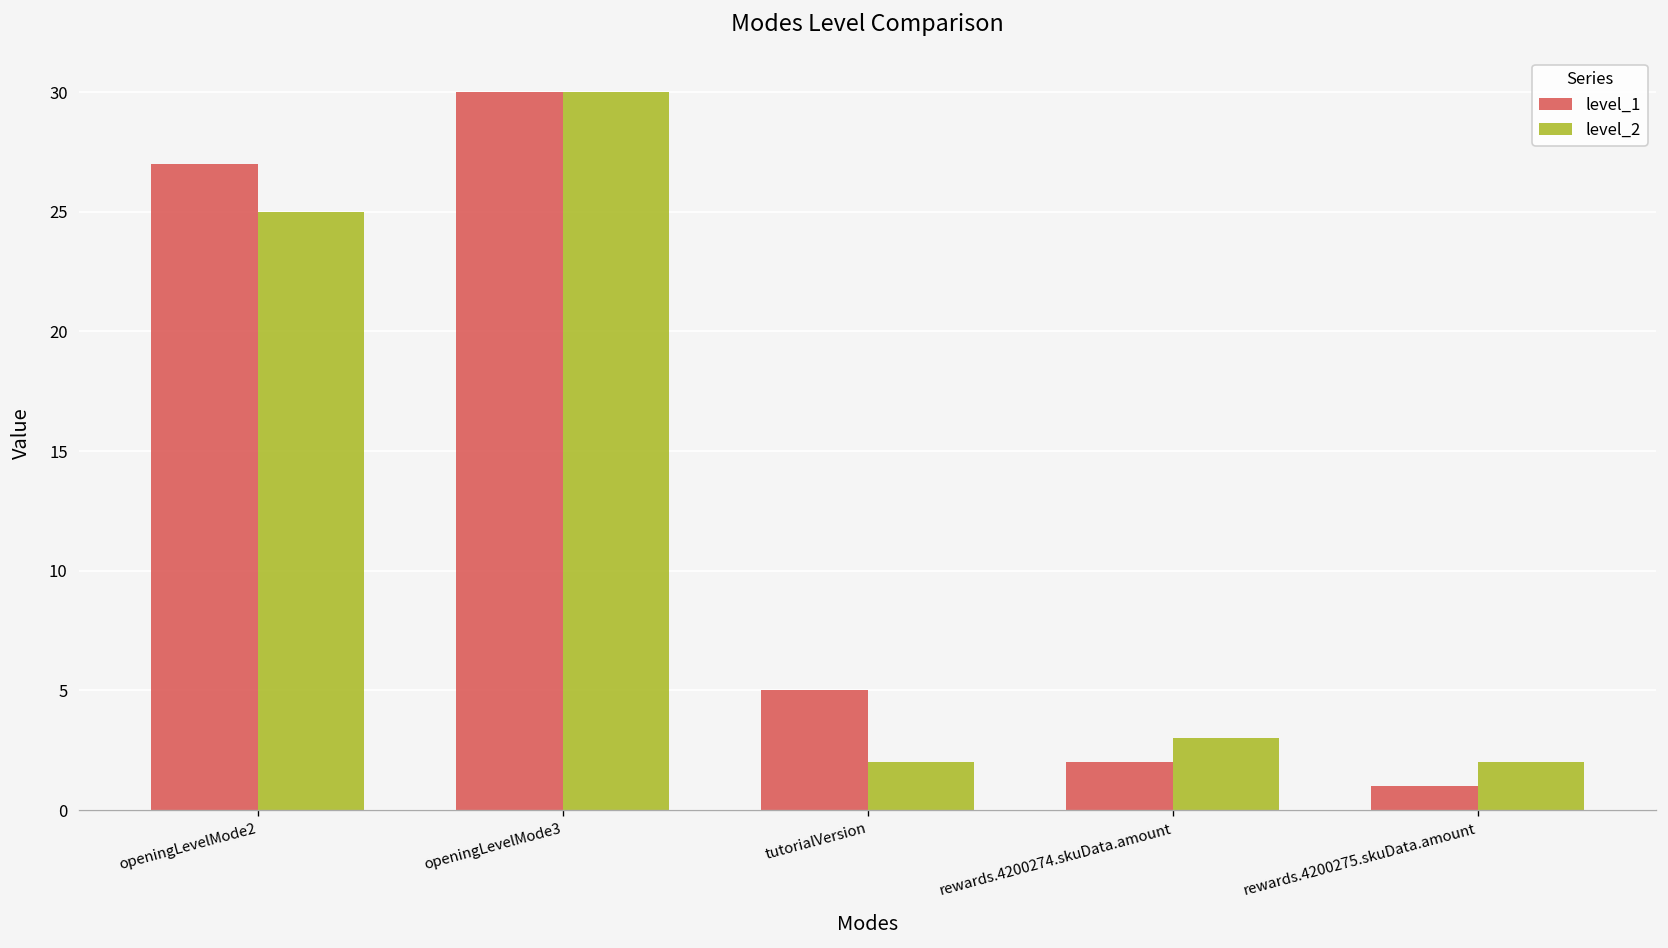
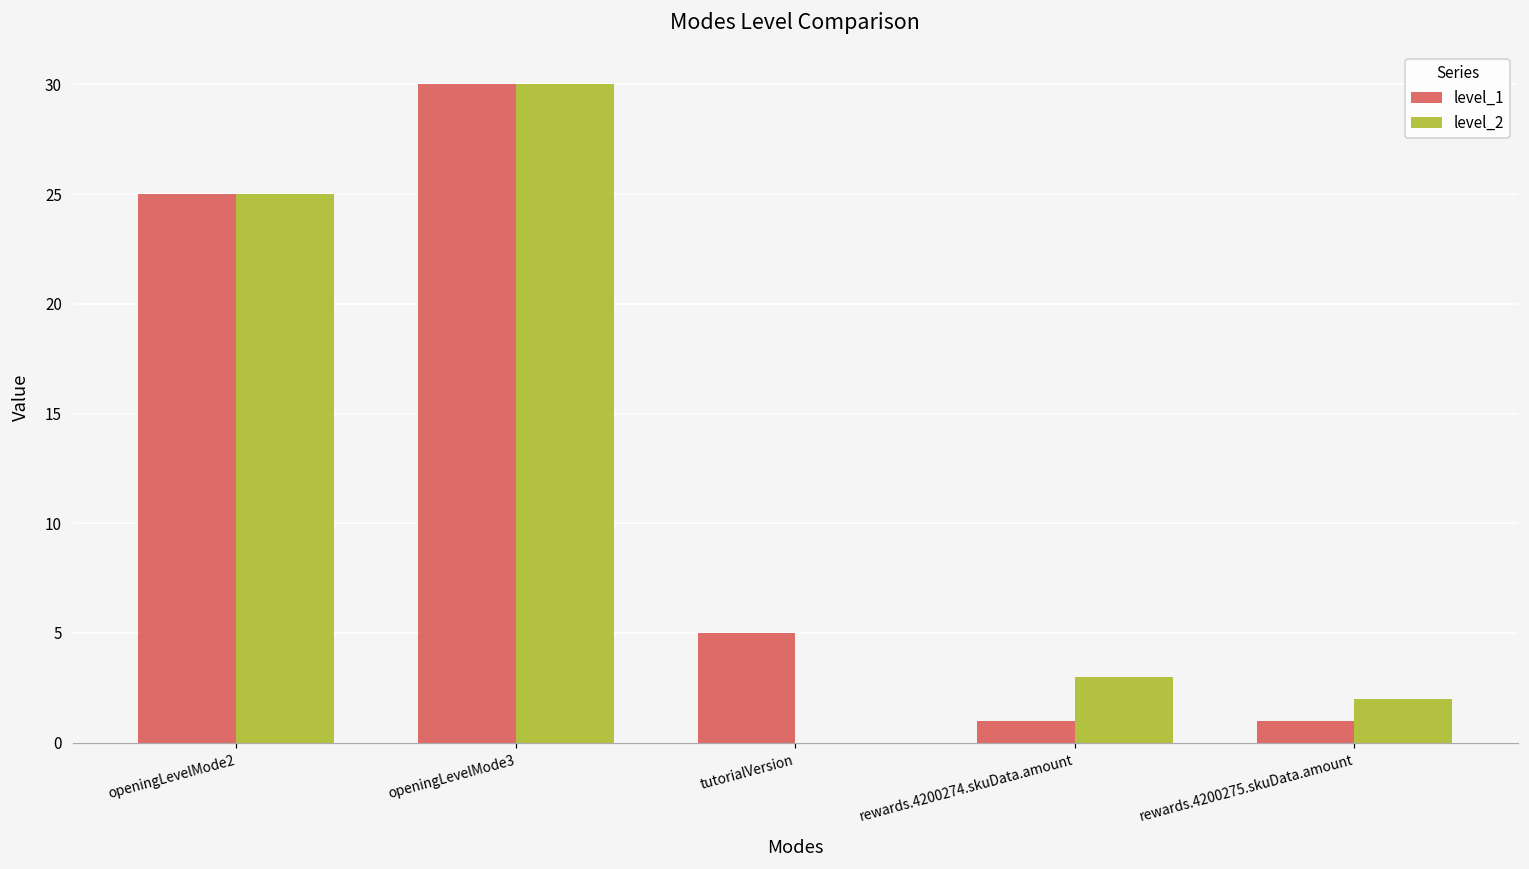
  {
    "level_1": {
-     "openingLevelMode2": 27,
+     "openingLevelMode2": 25,
      "openingLevelMode3": 30,
      "tutorialVersion": 5,
-     "rewards.4200274.skuData.amount": 2,
+     "rewards.4200274.skuData.amount": 1,
      "rewards.4200275.skuData.amount": 1
    },
    "level_2": {
      "openingLevelMode2": 25,
      "openingLevelMode3": 30,
-     "tutorialVersion": 2,
+     "tutorialVersion": 0,
      "rewards.4200274.skuData.amount": 3,
      "rewards.4200275.skuData.amount": 2
    }
  }
